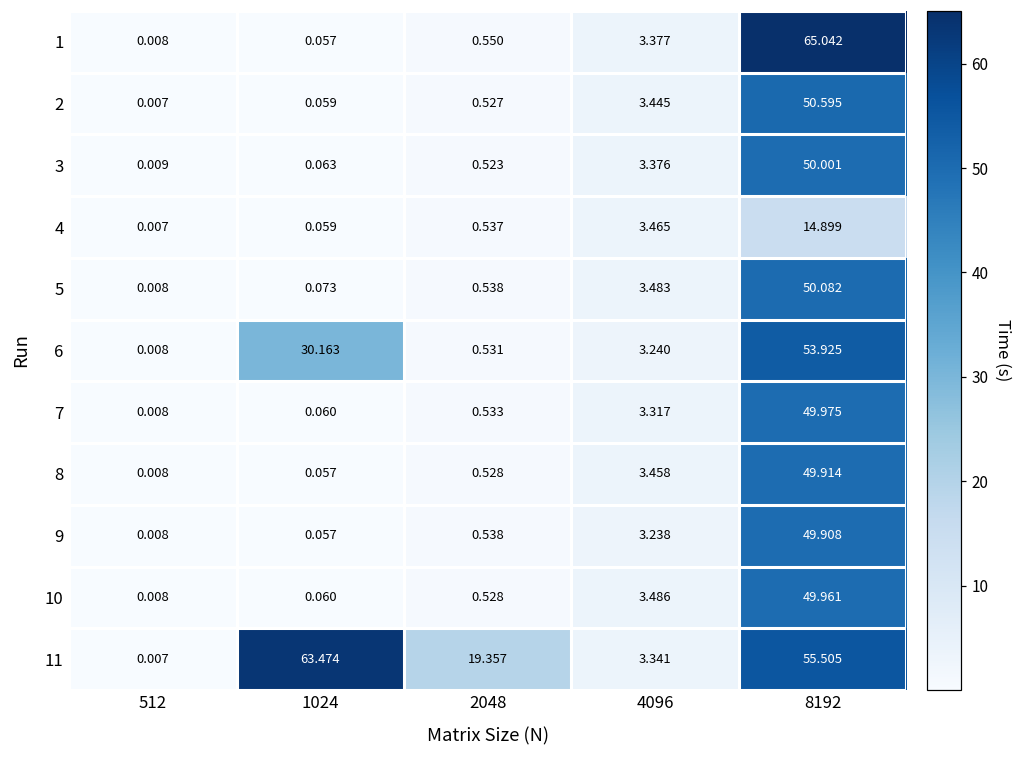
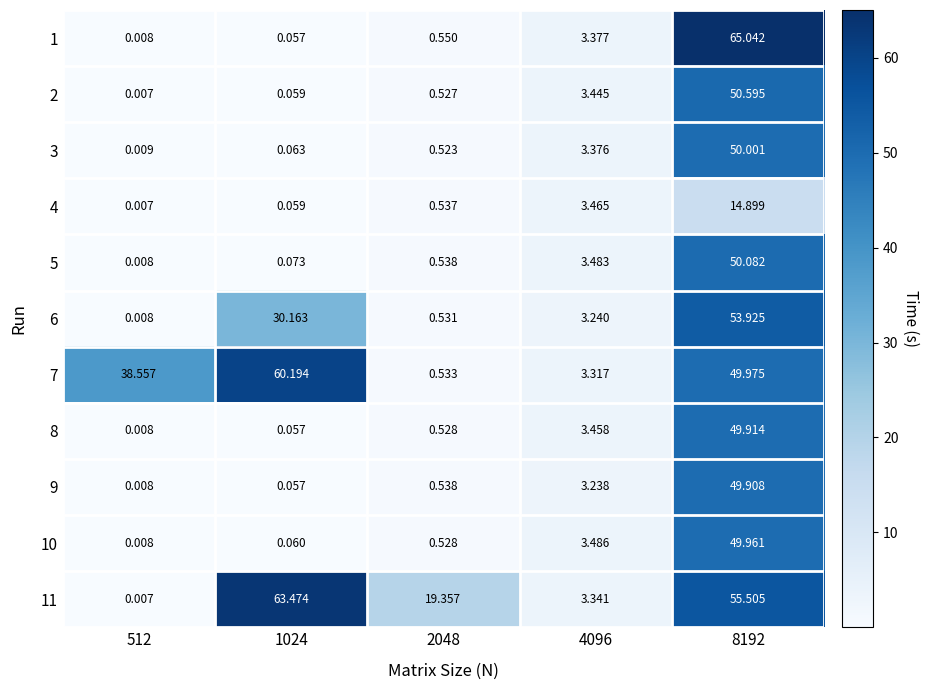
  {
    "1": {
      "512": 0.008,
      "1024": 0.057,
      "2048": 0.550,
      "4096": 3.377,
      "8192": 65.042
    },
    "2": {
      "512": 0.007,
      "1024": 0.059,
      "2048": 0.527,
      "4096": 3.445,
      "8192": 50.595
    },
    "3": {
      "512": 0.009,
      "1024": 0.063,
      "2048": 0.523,
      "4096": 3.376,
      "8192": 50.001
    },
    "4": {
      "512": 0.007,
      "1024": 0.059,
      "2048": 0.537,
      "4096": 3.465,
      "8192": 14.899
    },
    "5": {
      "512": 0.008,
      "1024": 0.073,
      "2048": 0.538,
      "4096": 3.483,
      "8192": 50.082
    },
    "6": {
      "512": 0.008,
      "1024": 30.163,
      "2048": 0.531,
      "4096": 3.240,
      "8192": 53.925
    },
    "7": {
-     "512": 0.008,
-     "1024": 0.060,
+     "512": 38.557,
+     "1024": 60.194,
      "2048": 0.533,
      "4096": 3.317,
      "8192": 49.975
    },
    "8": {
      "512": 0.008,
      "1024": 0.057,
      "2048": 0.528,
      "4096": 3.458,
      "8192": 49.914
    },
    "9": {
      "512": 0.008,
      "1024": 0.057,
      "2048": 0.538,
      "4096": 3.238,
      "8192": 49.908
    },
    "10": {
      "512": 0.008,
      "1024": 0.060,
      "2048": 0.528,
      "4096": 3.486,
      "8192": 49.961
    },
    "11": {
      "512": 0.007,
      "1024": 63.474,
      "2048": 19.357,
      "4096": 3.341,
      "8192": 55.505
    }
  }
